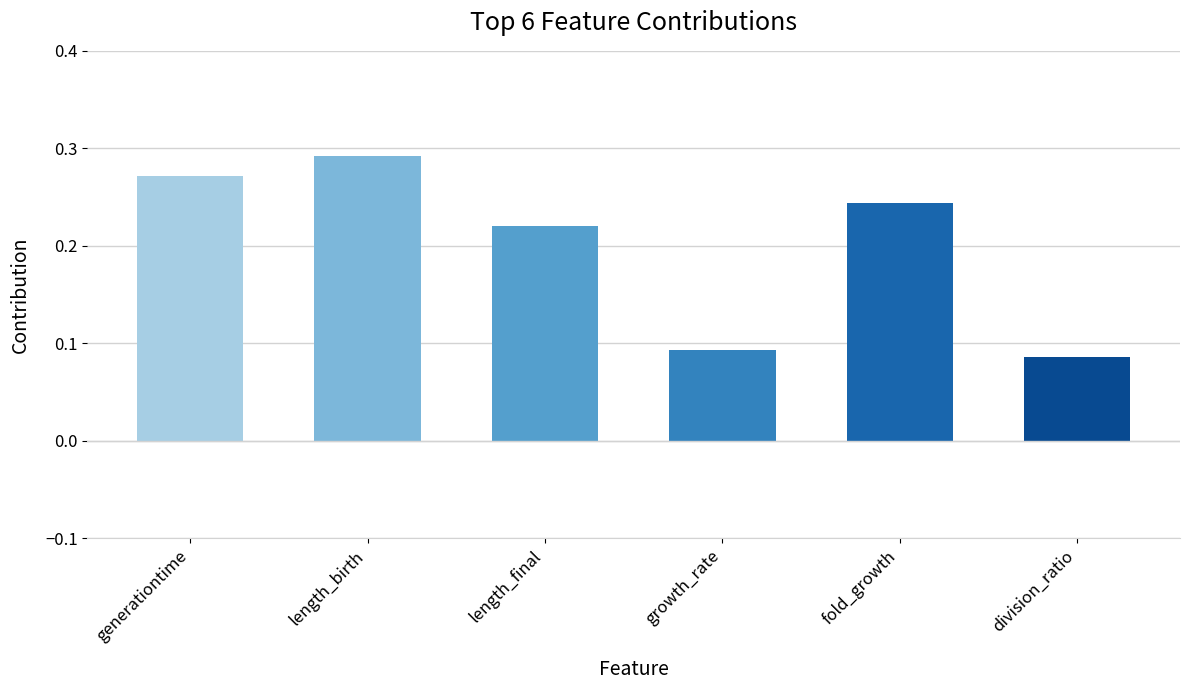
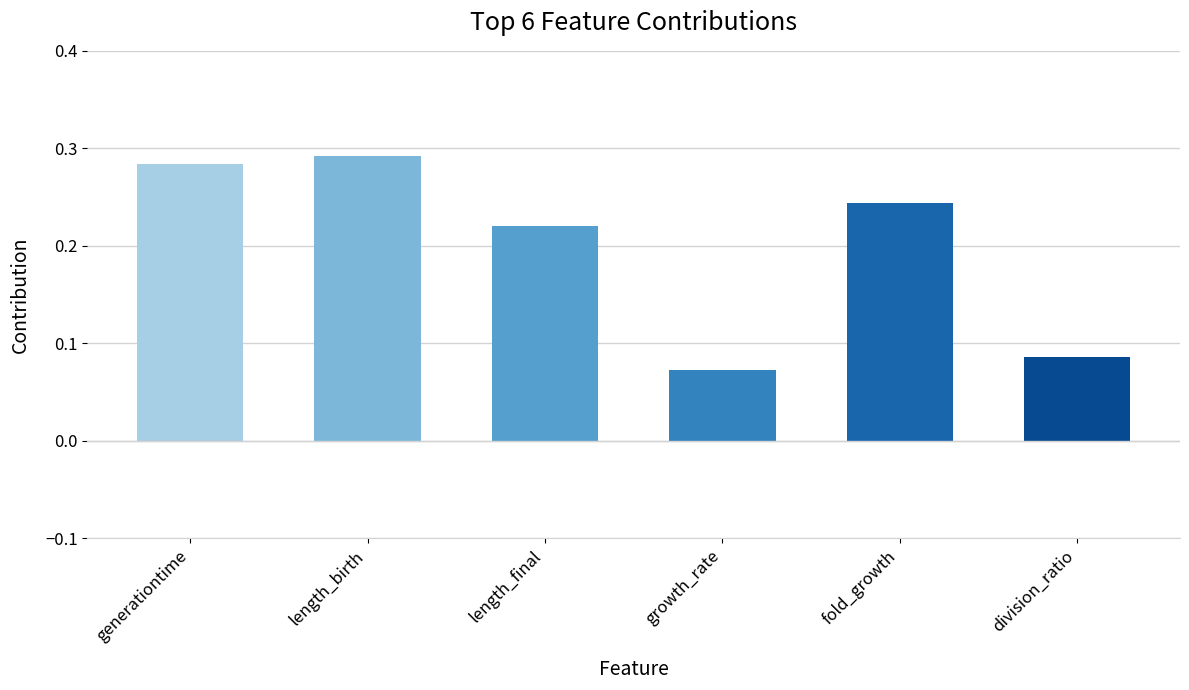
  {
-   "generationtime": 0.27,
+   "generationtime": 0.28,
    "length_birth": 0.29,
    "length_final": 0.22,
-   "growth_rate": 0.09,
+   "growth_rate": 0.07,
    "fold_growth": 0.24,
    "division_ratio": 0.09
  }
